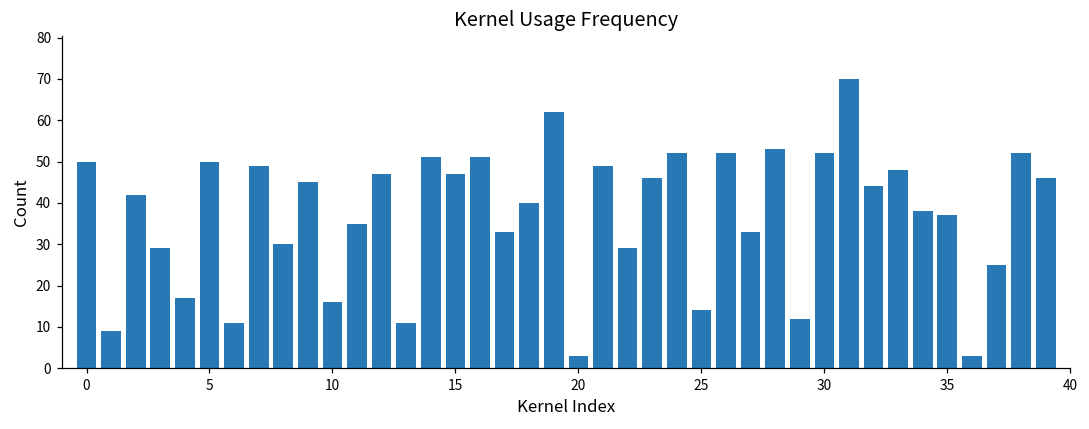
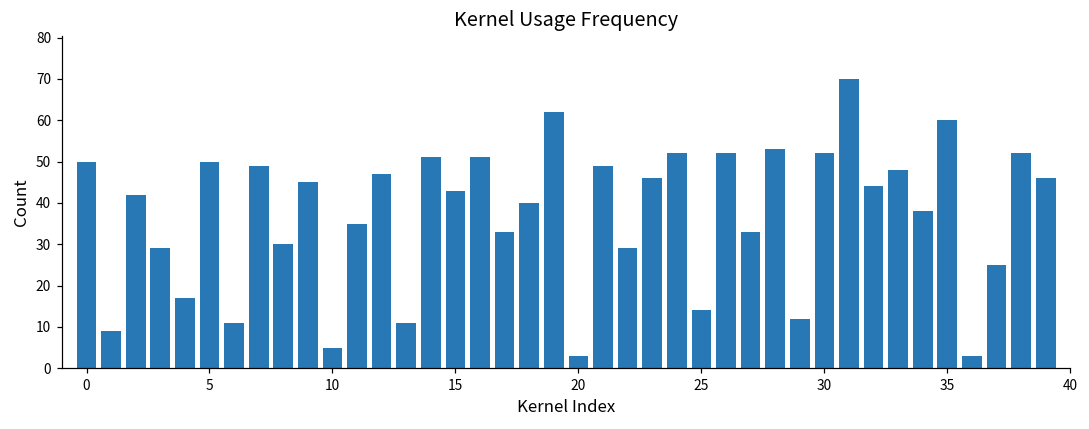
  {
    "0": 50,
    "5": 50,
-   "10": 16,
-   "15": 47,
+   "10": 5,
+   "15": 43,
    "20": 3,
    "25": 14,
    "30": 52,
-   "35": 37
+   "35": 60
  }
